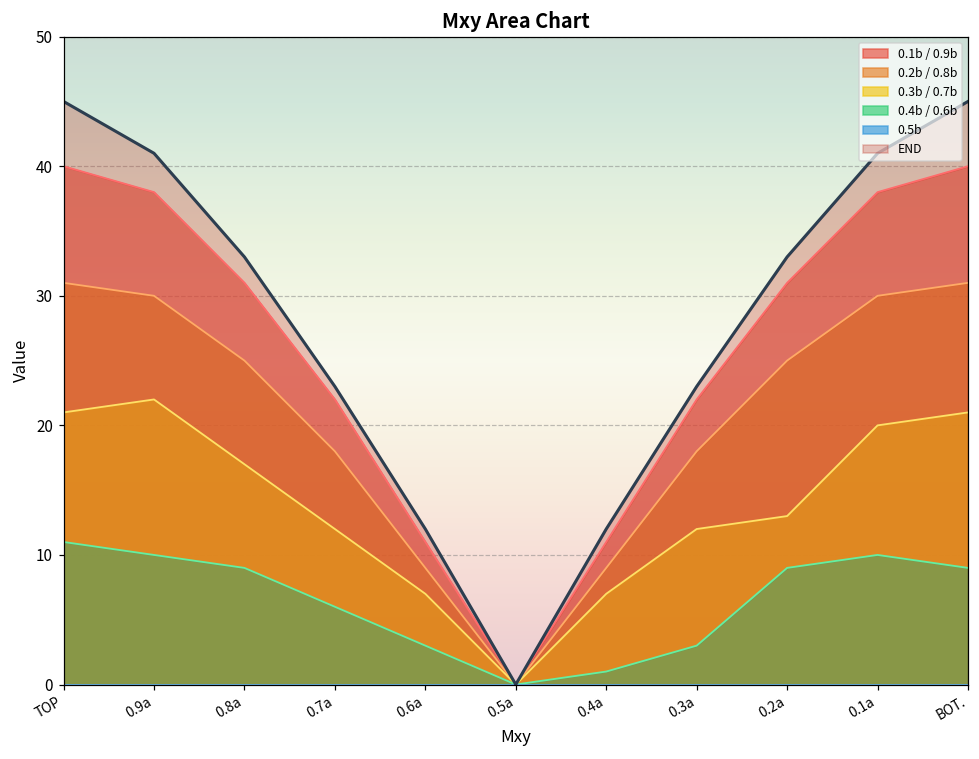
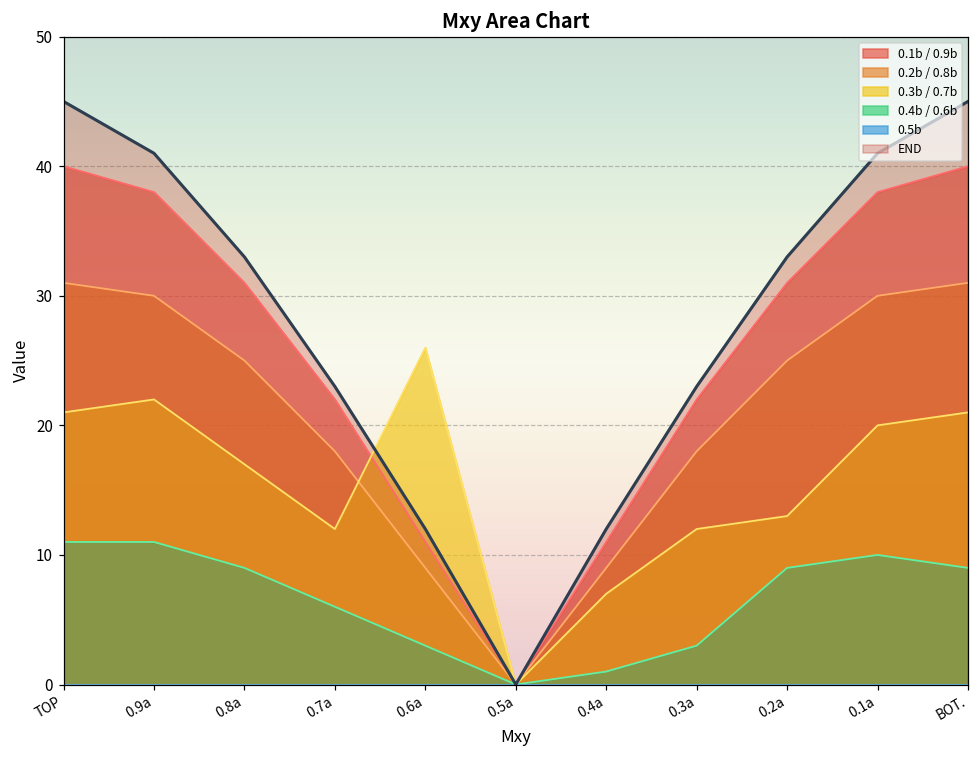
  {
    "0.3b / 0.7b": {
      "TOP": 21,
      "0.9a": 22,
      "0.8a": 17,
      "0.7a": 12,
-     "0.6a": 7,
+     "0.6a": 26,
      "0.4a": 7,
      "0.3a": 12,
      "0.2a": 13,
      "0.1a": 20,
      "BOT.": 21
    },
    "0.4b / 0.6b": {
      "TOP": 11,
-     "0.9a": 10,
+     "0.9a": 11,
      "0.8a": 9,
      "0.7a": 6,
      "0.6a": 3,
      "0.4a": 1,
      "0.3a": 3,
      "0.2a": 9,
      "0.1a": 10,
      "BOT.": 9
    },
    "0.5b": {
      "TOP": 0,
      "0.9a": 0,
      "0.8a": 0,
      "0.7a": 0,
      "0.6a": 0,
      "0.4a": 0,
      "0.3a": 0,
      "0.2a": 0,
      "0.1a": 0,
      "BOT.": 0
    }
  }
